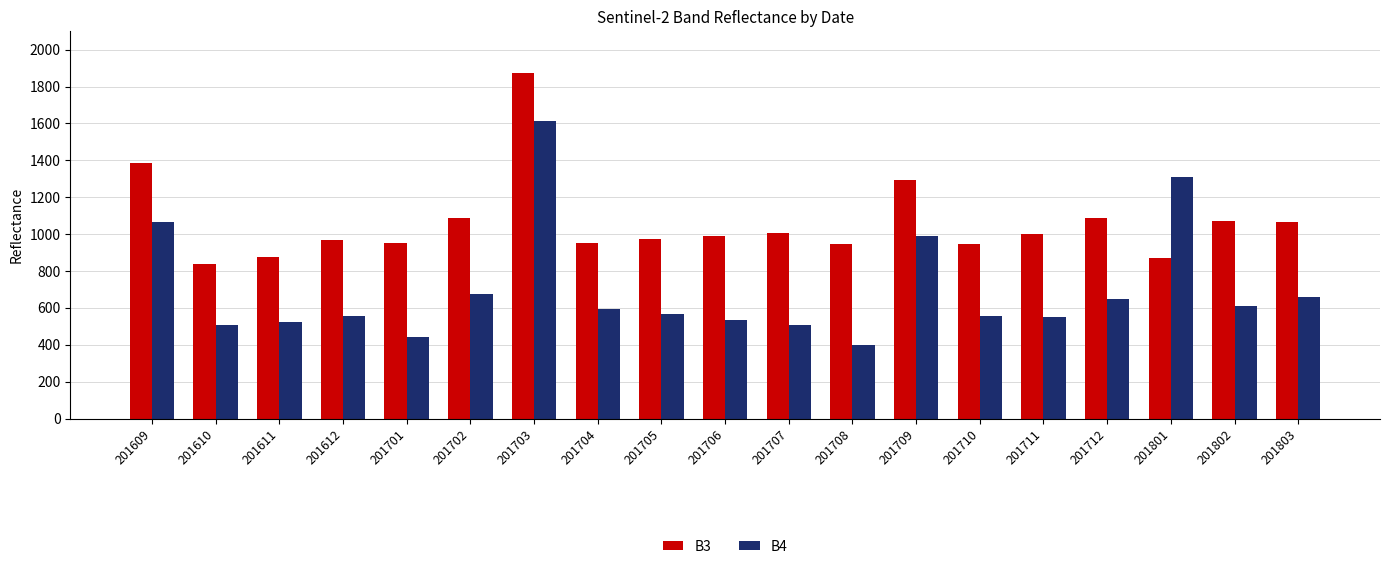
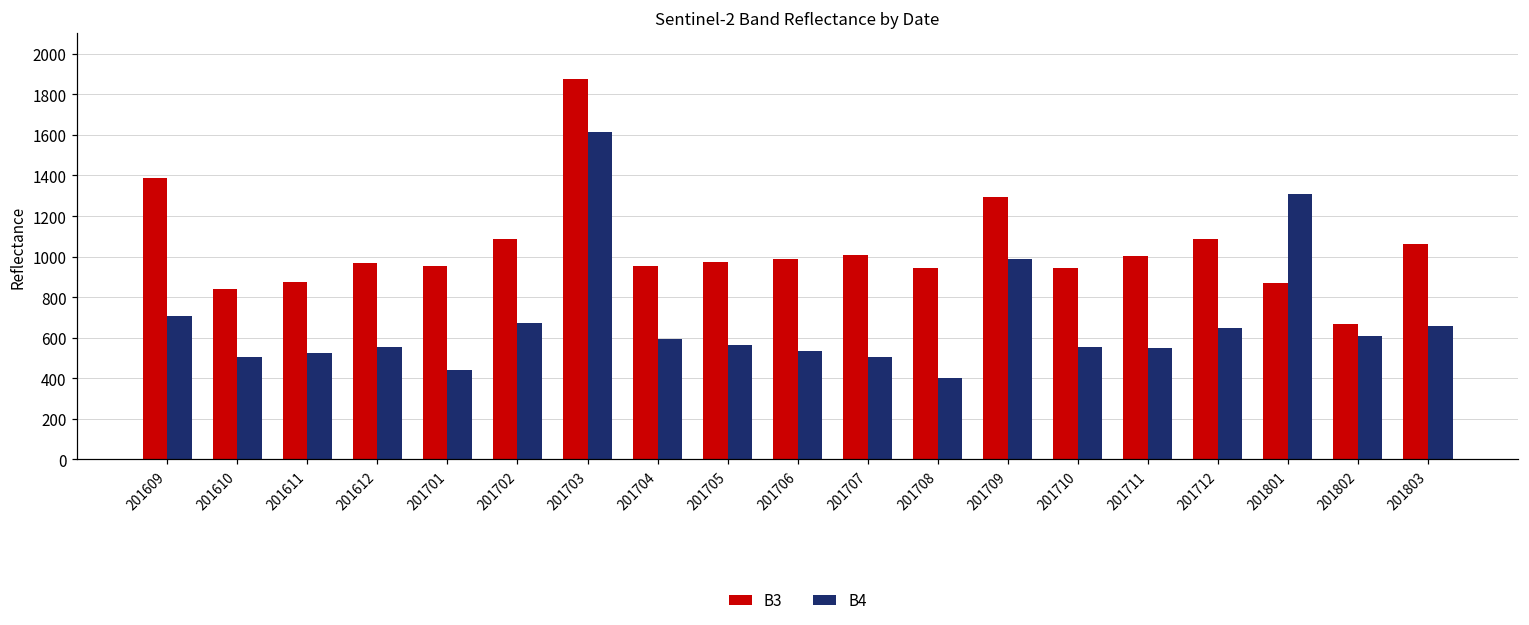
  {
    "B3": {
      "201609": 1390,
      "201610": 840,
      "201611": 880,
      "201612": 970,
      "201701": 950,
      "201702": 1090,
      "201703": 1880,
      "201704": 950,
      "201705": 970,
      "201706": 990,
      "201707": 1010,
      "201708": 950,
      "201709": 1290,
      "201710": 940,
      "201711": 1000,
      "201712": 1090,
      "201801": 870,
-     "201802": 1070,
+     "201802": 670,
      "201803": 1060
    },
    "B4": {
-     "201609": 1060,
+     "201609": 710,
      "201610": 510,
      "201611": 520,
      "201612": 560,
      "201701": 440,
      "201702": 670,
      "201703": 1610,
      "201704": 600,
      "201705": 570,
      "201706": 540,
      "201707": 510,
      "201708": 400,
      "201709": 990,
      "201710": 560,
      "201711": 550,
      "201712": 650,
      "201801": 1310,
      "201802": 610,
      "201803": 660
    }
  }
